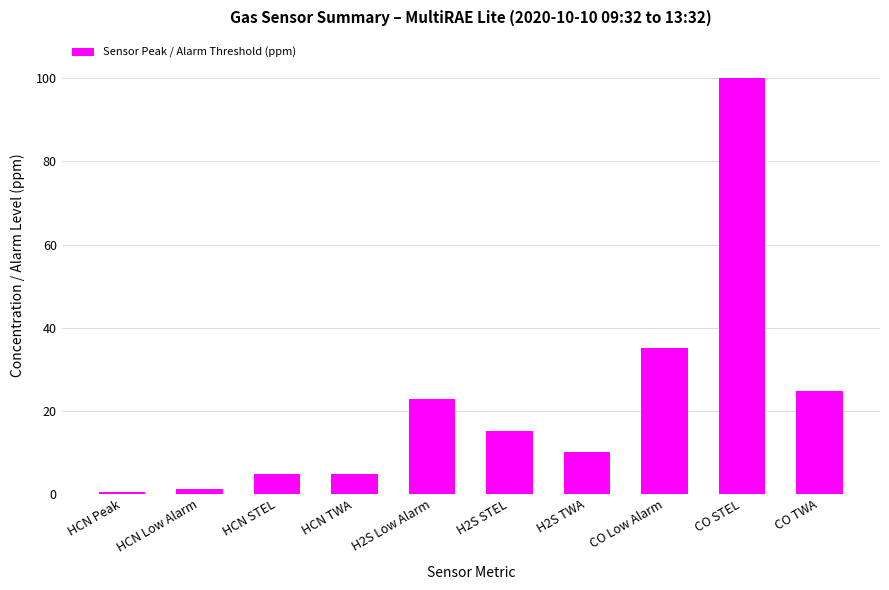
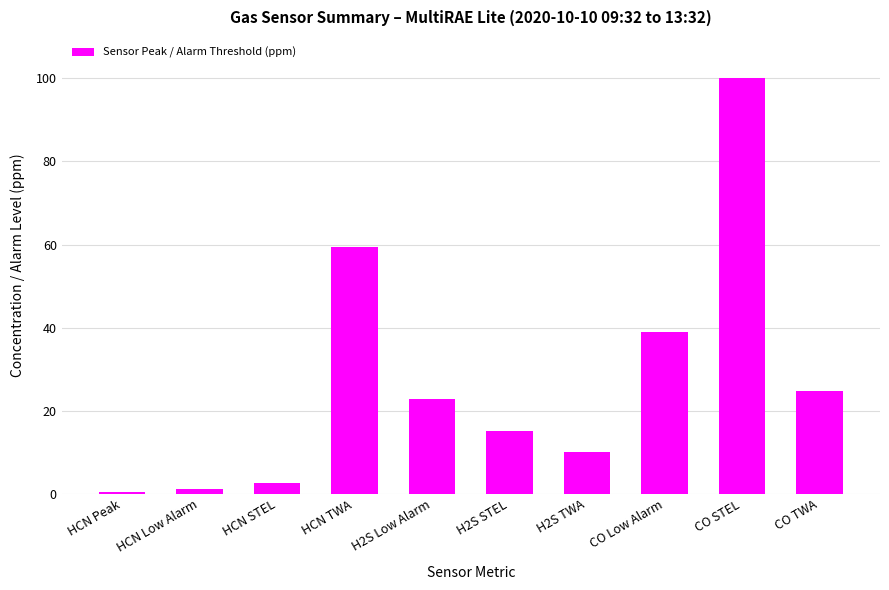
  {
    "HCN Low Alarm": 1,
-   "HCN STEL": 5,
-   "HCN TWA": 5,
+   "HCN STEL": 3,
+   "HCN TWA": 59,
    "H2S Low Alarm": 23,
    "H2S STEL": 15,
    "H2S TWA": 10,
-   "CO Low Alarm": 35,
+   "CO Low Alarm": 39,
    "CO STEL": 100,
    "CO TWA": 25
  }
